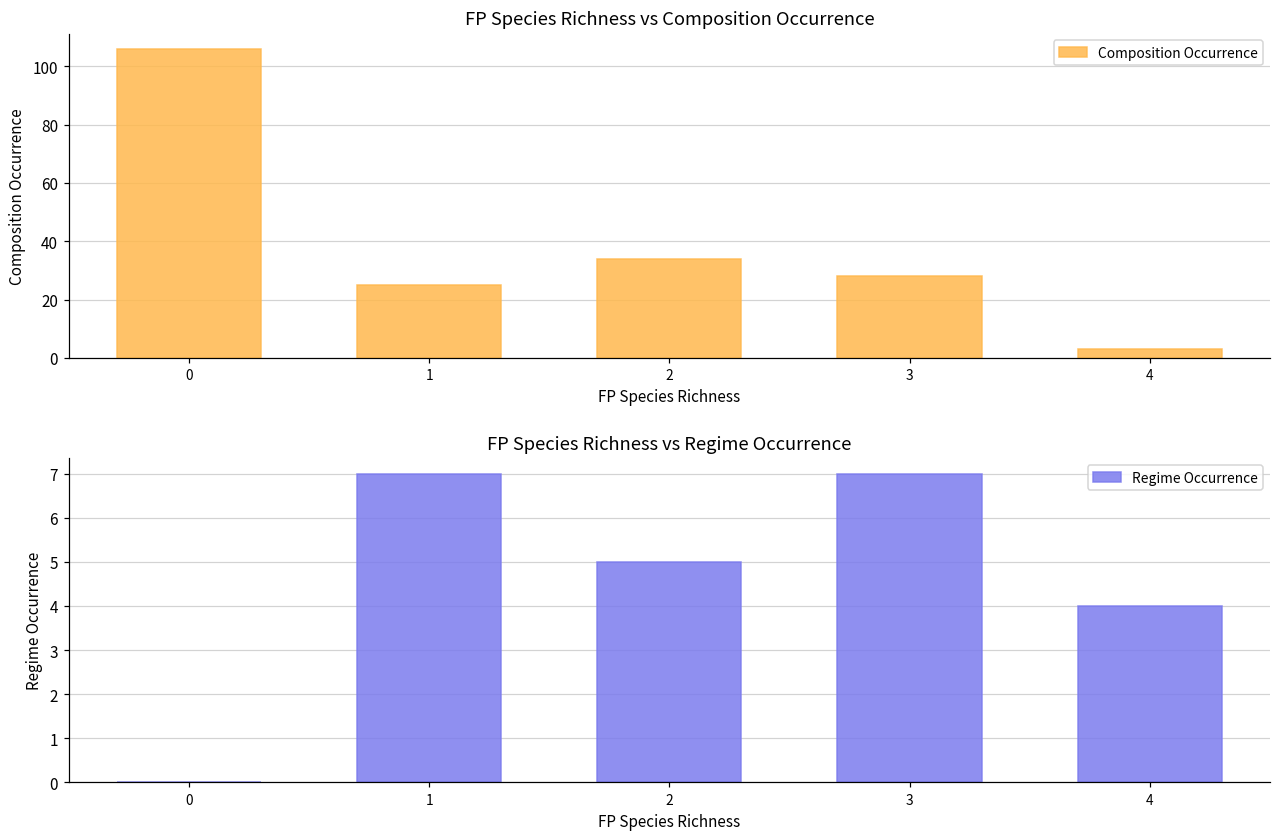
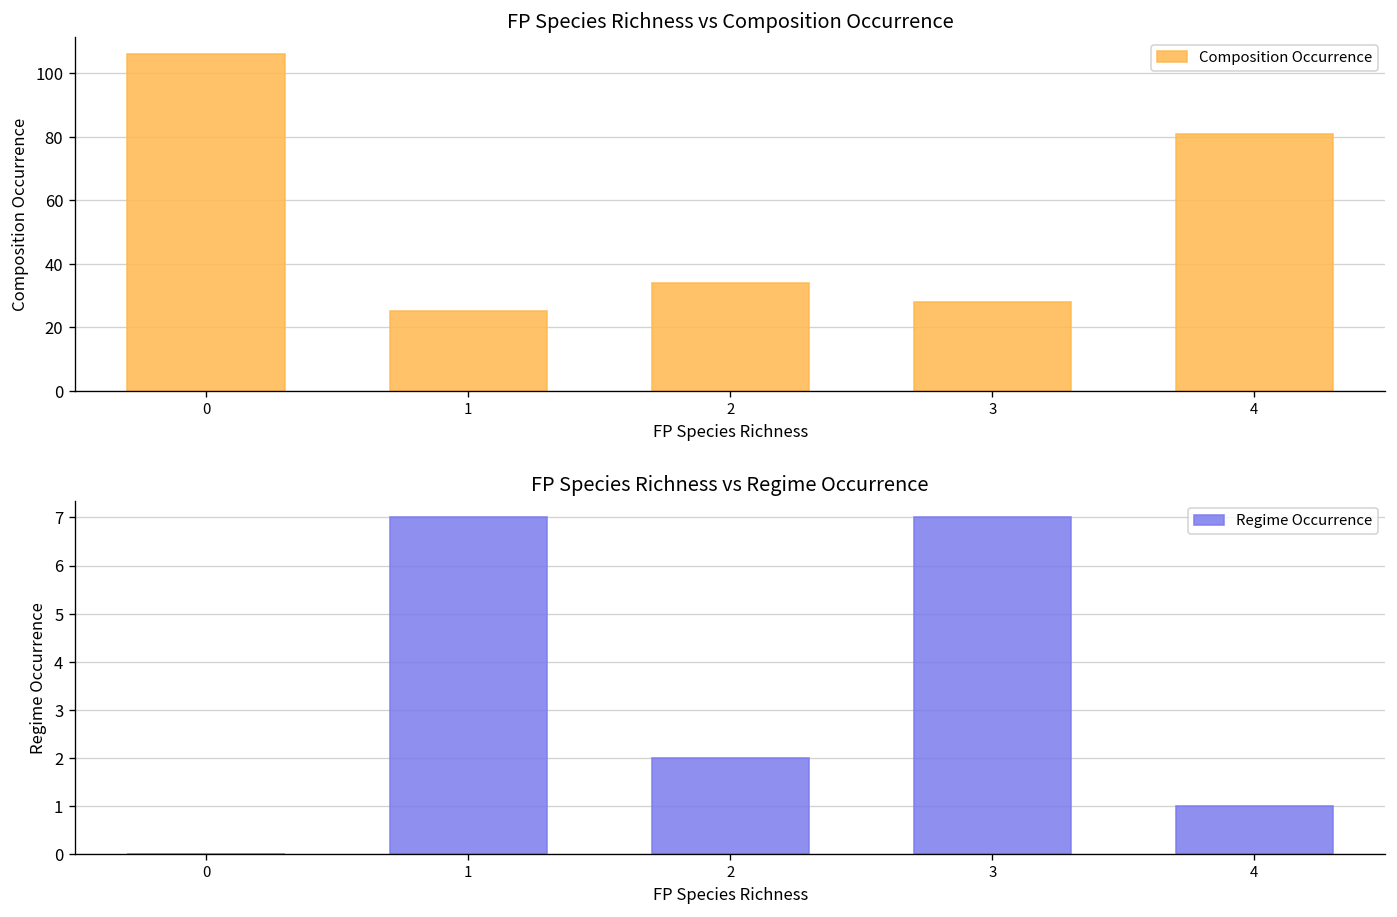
  {
    "FP Species Richness vs Composition Occurrence": {
      "0": 106,
      "1": 25,
      "2": 34,
      "3": 28,
-     "4": 3
+     "4": 81
    },
    "FP Species Richness vs Regime Occurrence": {
      "0": 0,
      "1": 7,
-     "2": 5,
+     "2": 2,
      "3": 7,
-     "4": 4
+     "4": 1
    }
  }
